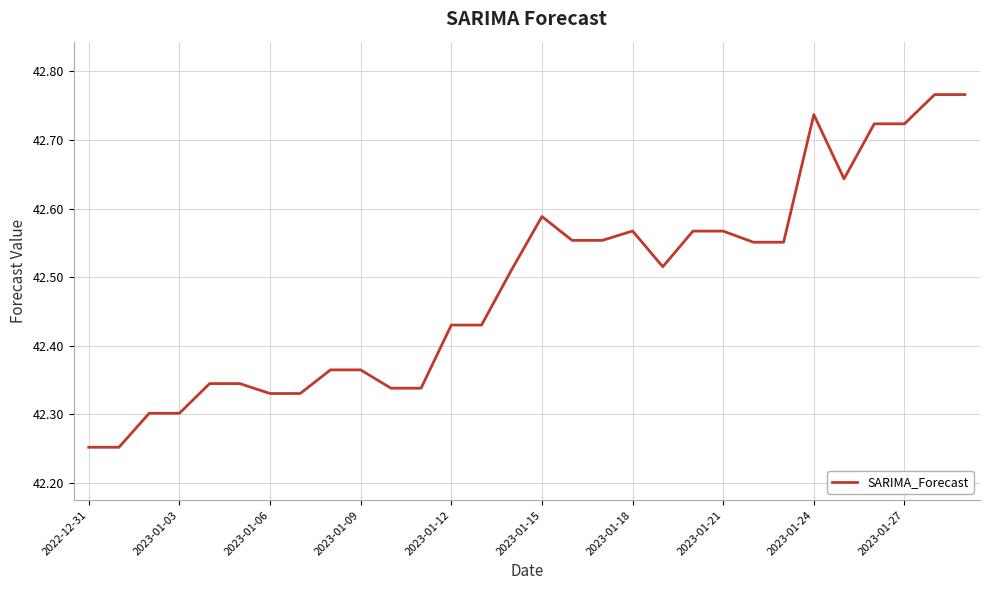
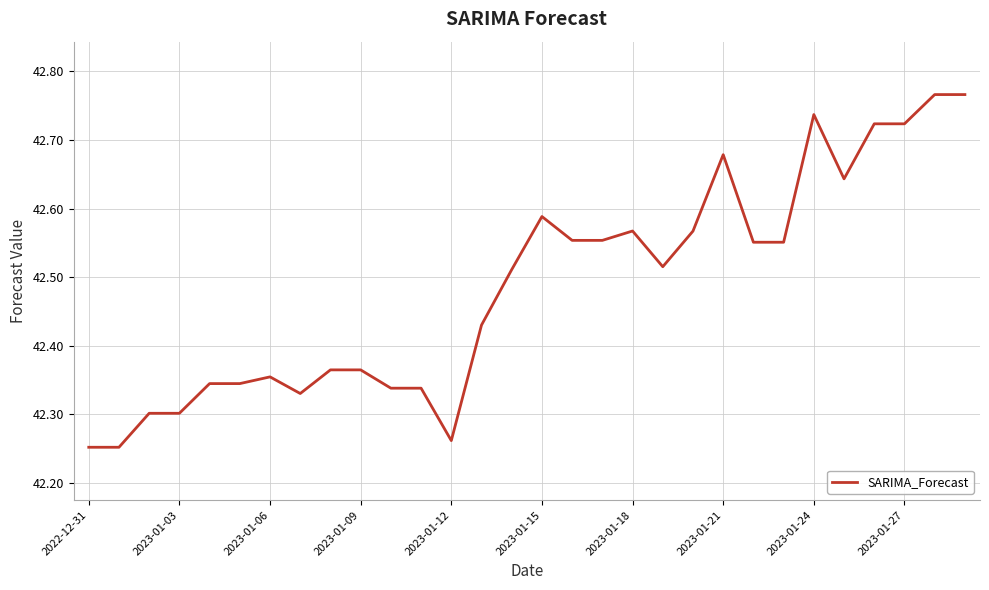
  {
    "2022-12-31": 42.25,
    "2023-01-03": 42.30,
-   "2023-01-06": 42.33,
+   "2023-01-06": 42.35,
    "2023-01-09": 42.36,
-   "2023-01-12": 42.43,
+   "2023-01-12": 42.26,
    "2023-01-15": 42.59,
    "2023-01-18": 42.57,
-   "2023-01-21": 42.57,
+   "2023-01-21": 42.68,
    "2023-01-24": 42.74,
    "2023-01-27": 42.72
  }
